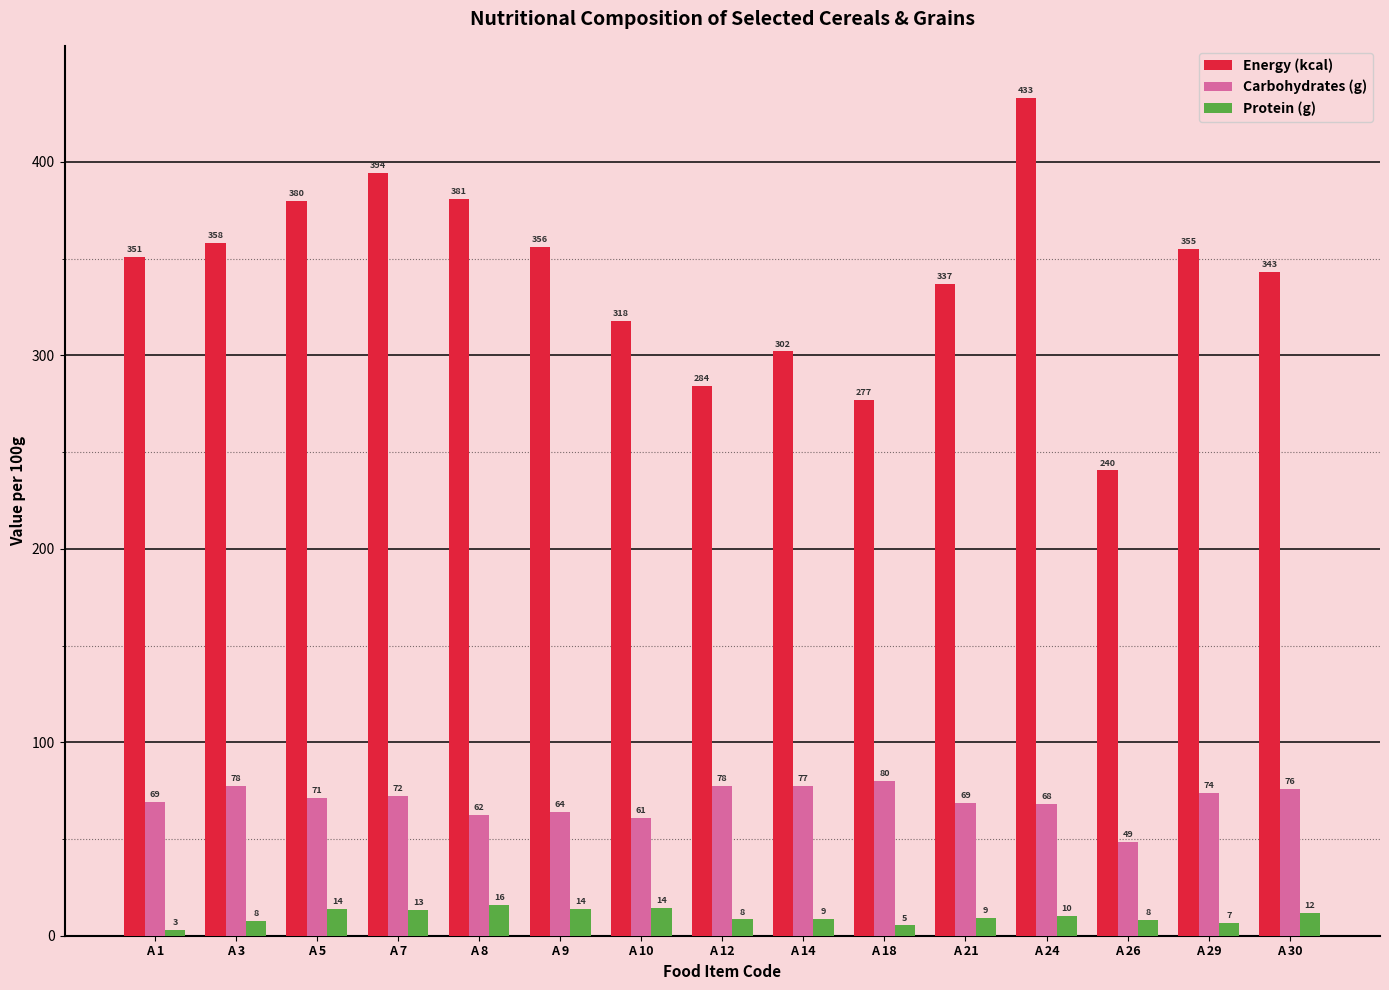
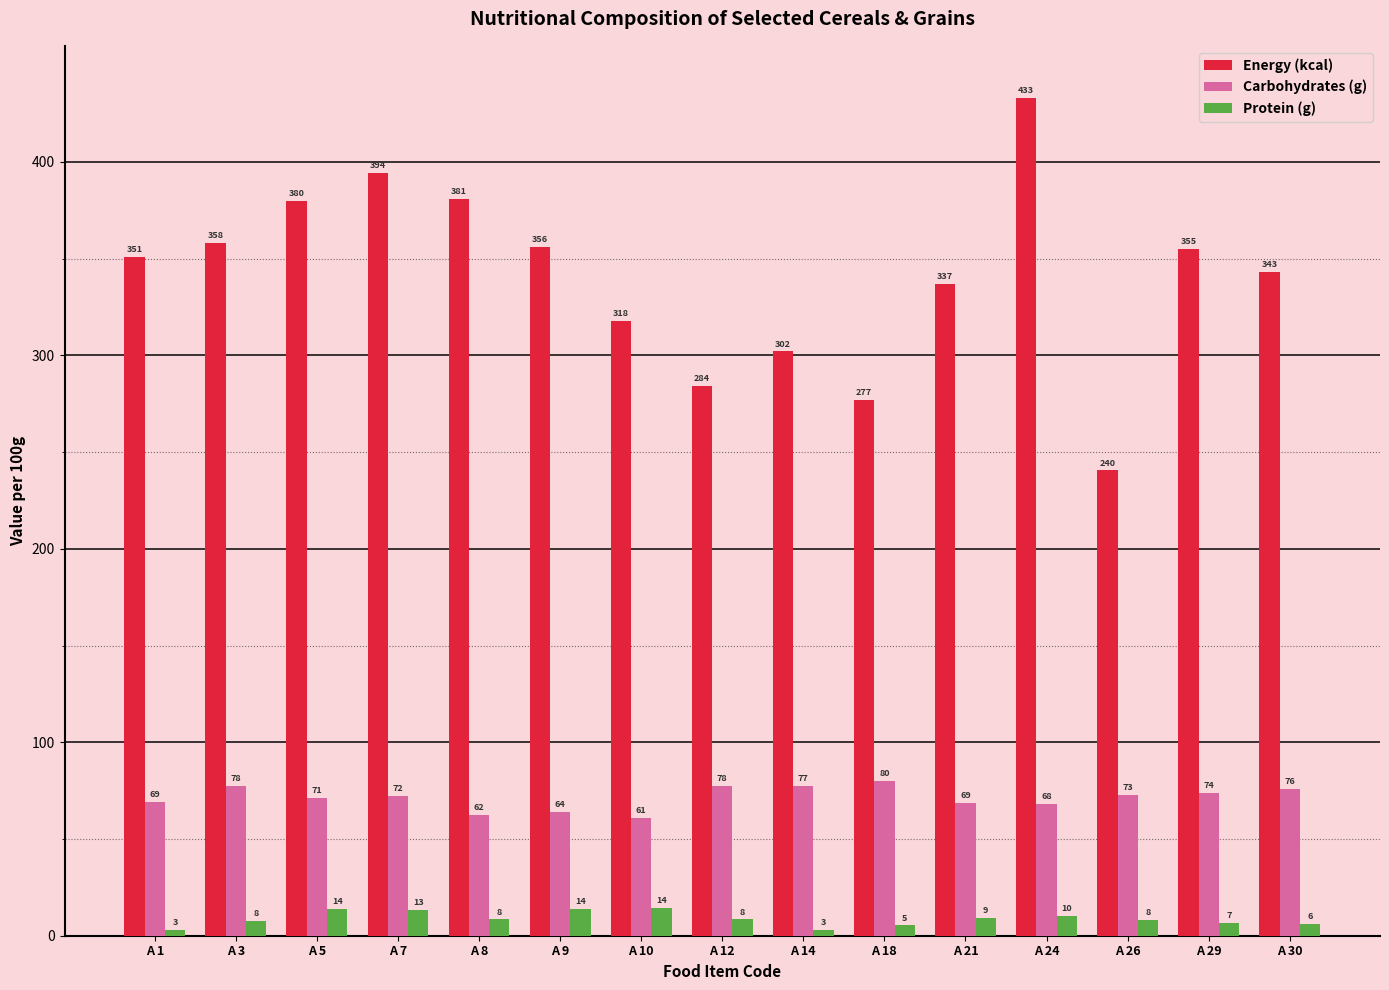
  {
    "Energy (kcal)": {
      "A 1": 351,
      "A 3": 358,
      "A 5": 380,
      "A 7": 394,
      "A 8": 381,
      "A 9": 356,
      "A 10": 318,
      "A 12": 284,
      "A 14": 302,
      "A 18": 277,
      "A 21": 337,
      "A 24": 433,
      "A 26": 240,
      "A 29": 355,
      "A 30": 343
    },
    "Carbohydrates (g)": {
      "A 1": 69,
      "A 3": 78,
      "A 5": 71,
      "A 7": 72,
      "A 8": 62,
      "A 9": 64,
      "A 10": 61,
      "A 12": 78,
      "A 14": 77,
      "A 18": 80,
      "A 21": 69,
      "A 24": 68,
-     "A 26": 49,
+     "A 26": 73,
      "A 29": 74,
      "A 30": 76
    },
    "Protein (g)": {
      "A 1": 3,
      "A 3": 8,
      "A 5": 14,
      "A 7": 13,
-     "A 8": 16,
+     "A 8": 8,
      "A 9": 14,
      "A 10": 14,
      "A 12": 8,
-     "A 14": 9,
+     "A 14": 3,
      "A 18": 5,
      "A 21": 9,
      "A 24": 10,
      "A 26": 8,
      "A 29": 7,
-     "A 30": 12
+     "A 30": 6
    }
  }
